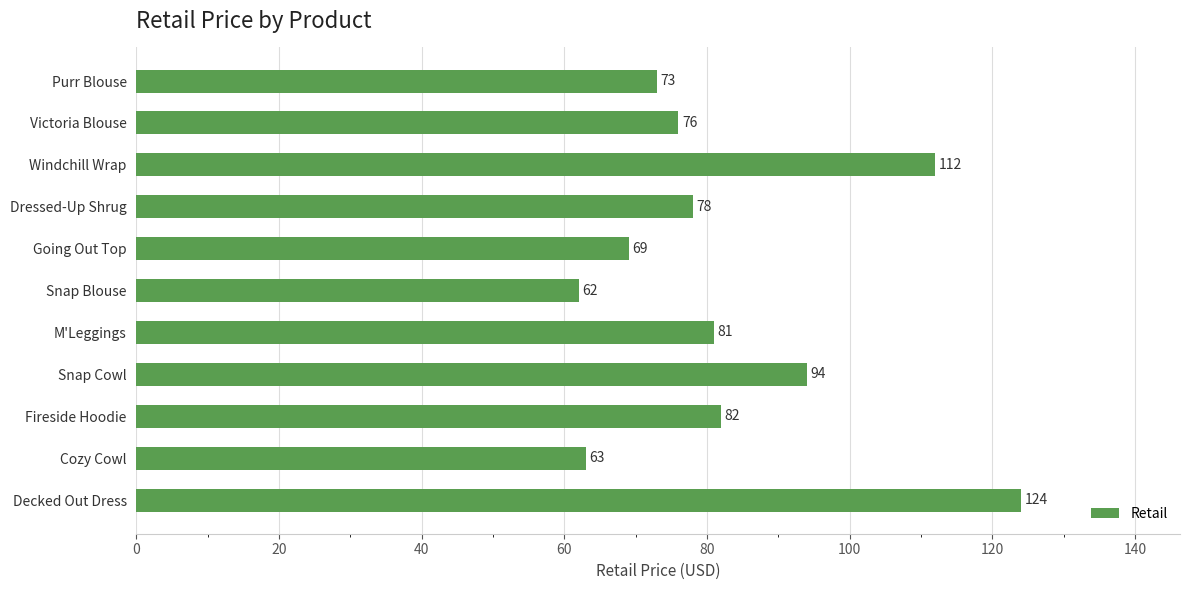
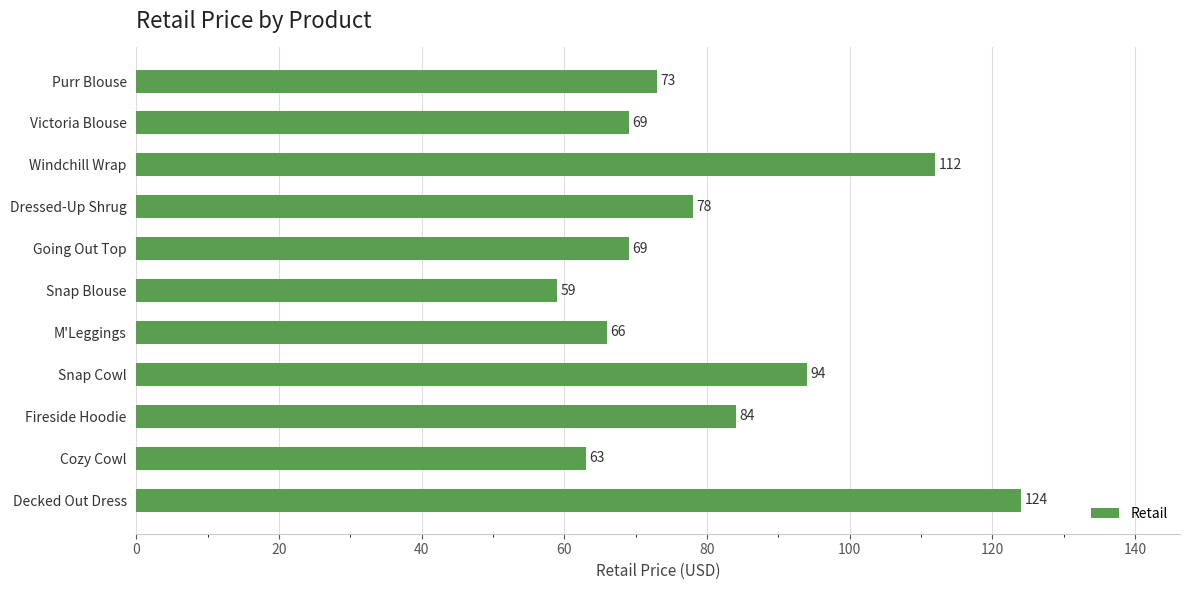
  {
    "Purr Blouse": 73,
-   "Victoria Blouse": 76,
+   "Victoria Blouse": 69,
    "Windchill Wrap": 112,
    "Dressed-Up Shrug": 78,
    "Going Out Top": 69,
-   "Snap Blouse": 62,
-   "M'Leggings": 81,
+   "Snap Blouse": 59,
+   "M'Leggings": 66,
    "Snap Cowl": 94,
-   "Fireside Hoodie": 82,
+   "Fireside Hoodie": 84,
    "Cozy Cowl": 63,
    "Decked Out Dress": 124
  }
